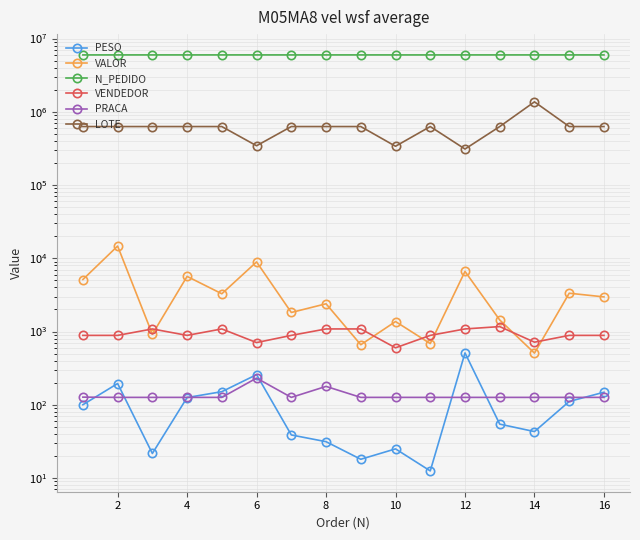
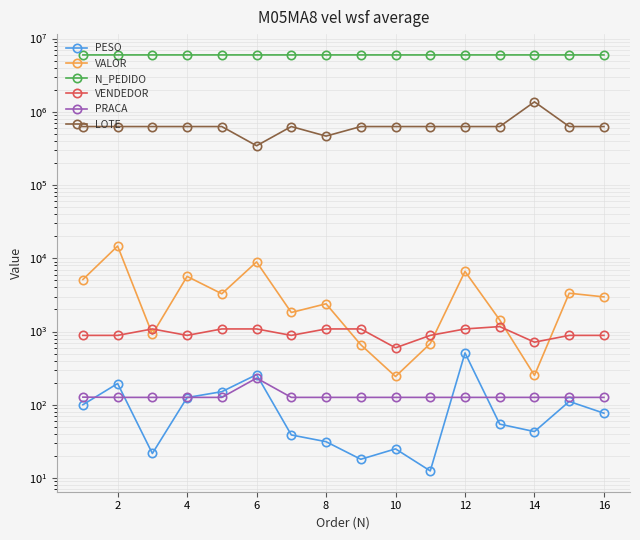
  {
    "PESO": {
      "2": 190,
      "6": 260,
      "8": 31,
      "10": 25,
      "12": 500,
      "14": 40,
-     "16": 150
+     "16": 80
    },
    "VALOR": {
      "2": 15000,
      "4": 6000,
      "6": 9000,
      "8": 2400,
-     "10": 1400,
+     "10": 240,
      "12": 7000,
-     "14": 500,
+     "14": 250,
      "16": 3000
    },
    "N_PEDIDO": {
      "2": 6000000,
      "4": 6000000,
      "6": 6000000,
      "8": 6000000,
      "10": 6000000,
      "12": 6000000,
      "14": 6000000,
      "16": 6000000
    },
    "VENDEDOR": {
      "2": 900,
      "4": 900,
-     "6": 700,
+     "6": 1100,
      "8": 1100,
      "10": 600,
      "12": 1100,
      "14": 700,
      "16": 900
    },
    "PRACA": {
      "2": 130,
      "6": 230,
-     "8": 180,
+     "8": 130,
      "10": 130,
      "12": 130,
      "14": 130,
      "16": 130
    },
    "LOTE": {
      "2": 600000,
      "4": 600000,
      "6": 300000,
-     "8": 600000,
-     "10": 300000,
-     "12": 310000,
+     "8": 500000,
+     "10": 600000,
+     "12": 600000,
      "14": 1400000,
      "16": 600000
    }
  }
